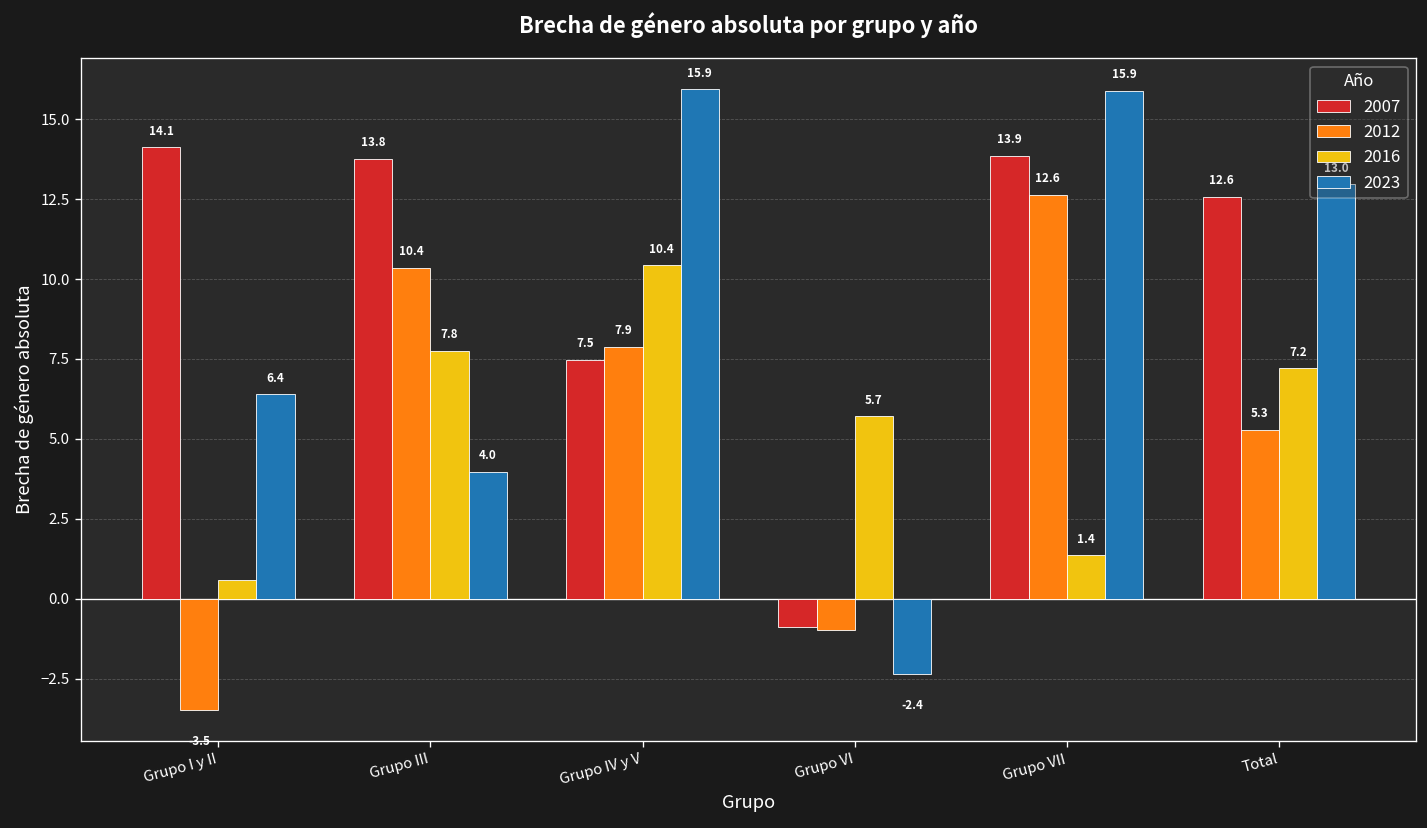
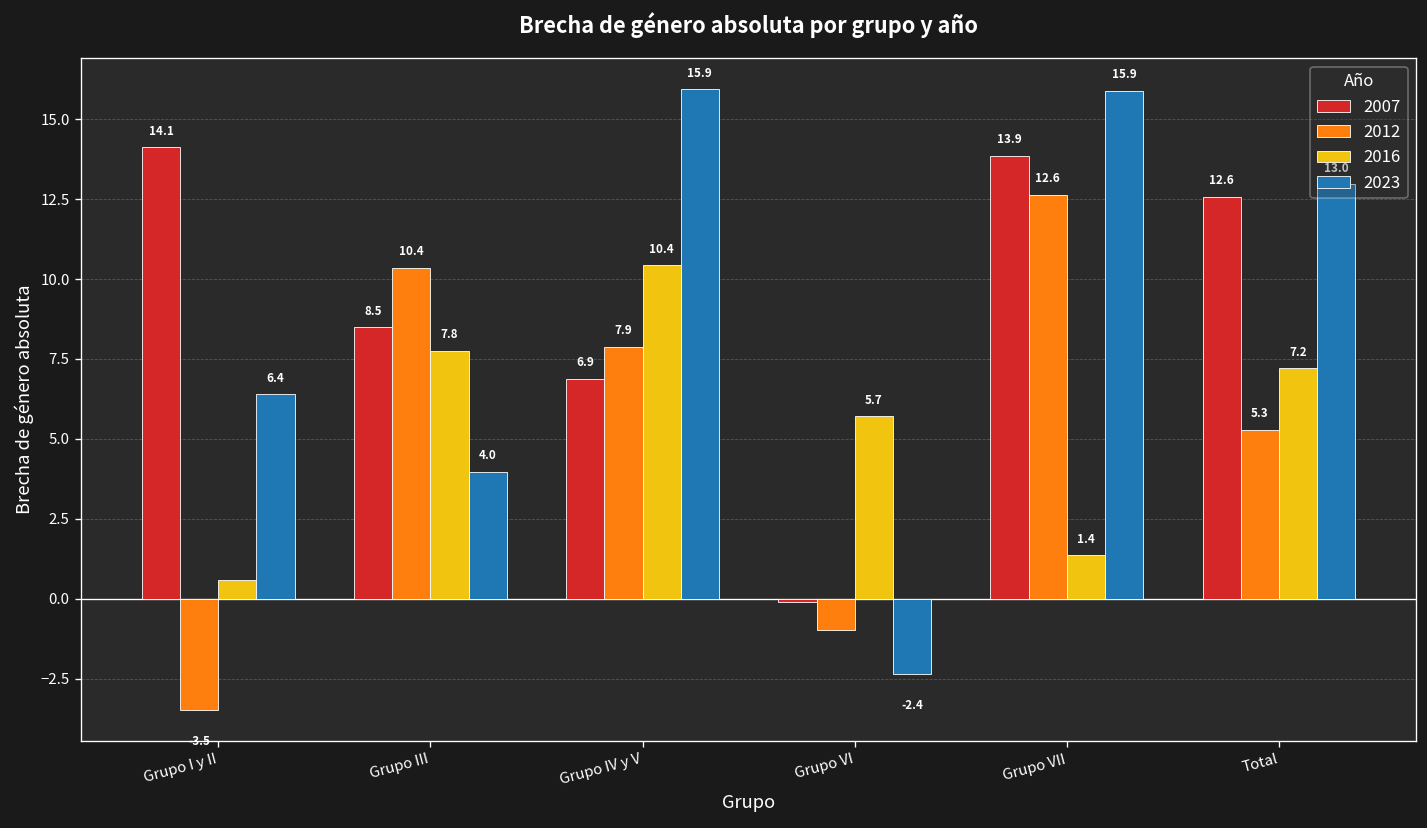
  {
    "2007": {
      "Grupo I y II": 14.1,
-     "Grupo III": 13.8,
-     "Grupo IV y V": 7.5,
-     "Grupo VI": -0.9,
+     "Grupo III": 8.5,
+     "Grupo IV y V": 6.9,
+     "Grupo VI": -0.1,
      "Grupo VII": 13.9,
      "Total": 12.6
    },
    "2012": {
      "Grupo I y II": -3.5,
      "Grupo III": 10.4,
      "Grupo IV y V": 7.9,
      "Grupo VII": 12.6,
      "Total": 5.3
    },
    "2016": {
      "Grupo III": 7.8,
      "Grupo IV y V": 10.4,
      "Grupo VI": 5.7,
      "Grupo VII": 1.4,
      "Total": 7.2
    },
    "2023": {
      "Grupo I y II": 6.4,
      "Grupo III": 4.0,
      "Grupo IV y V": 15.9,
      "Grupo VI": -2.4,
      "Grupo VII": 15.9
    }
  }
